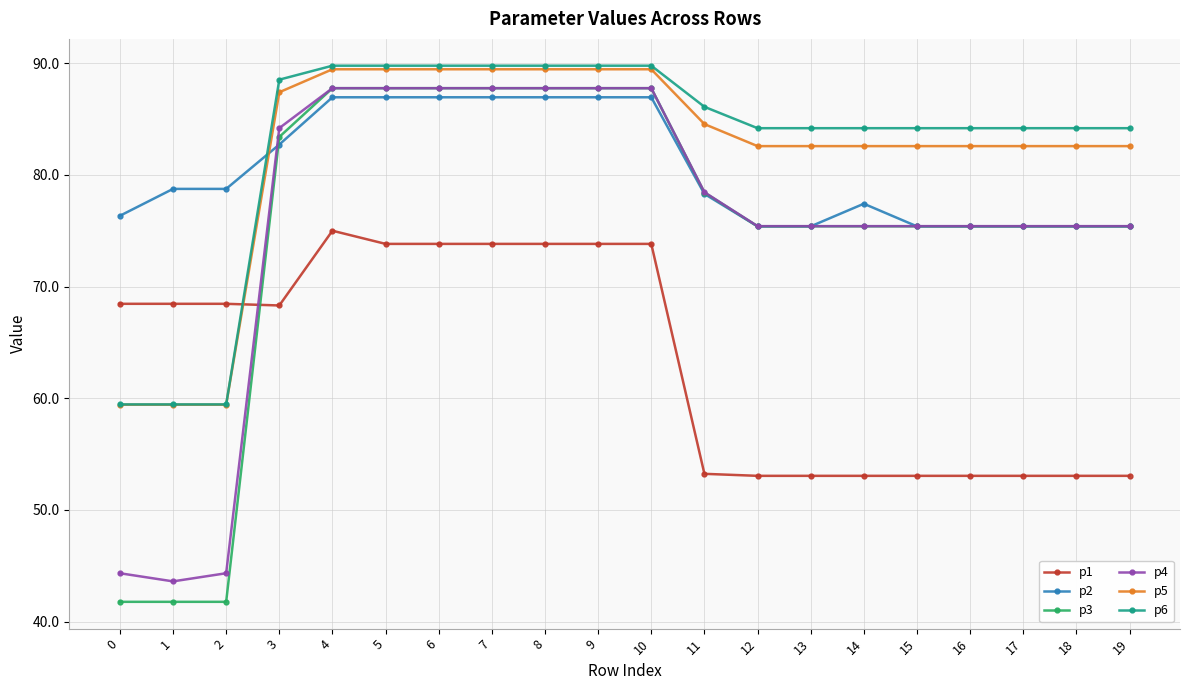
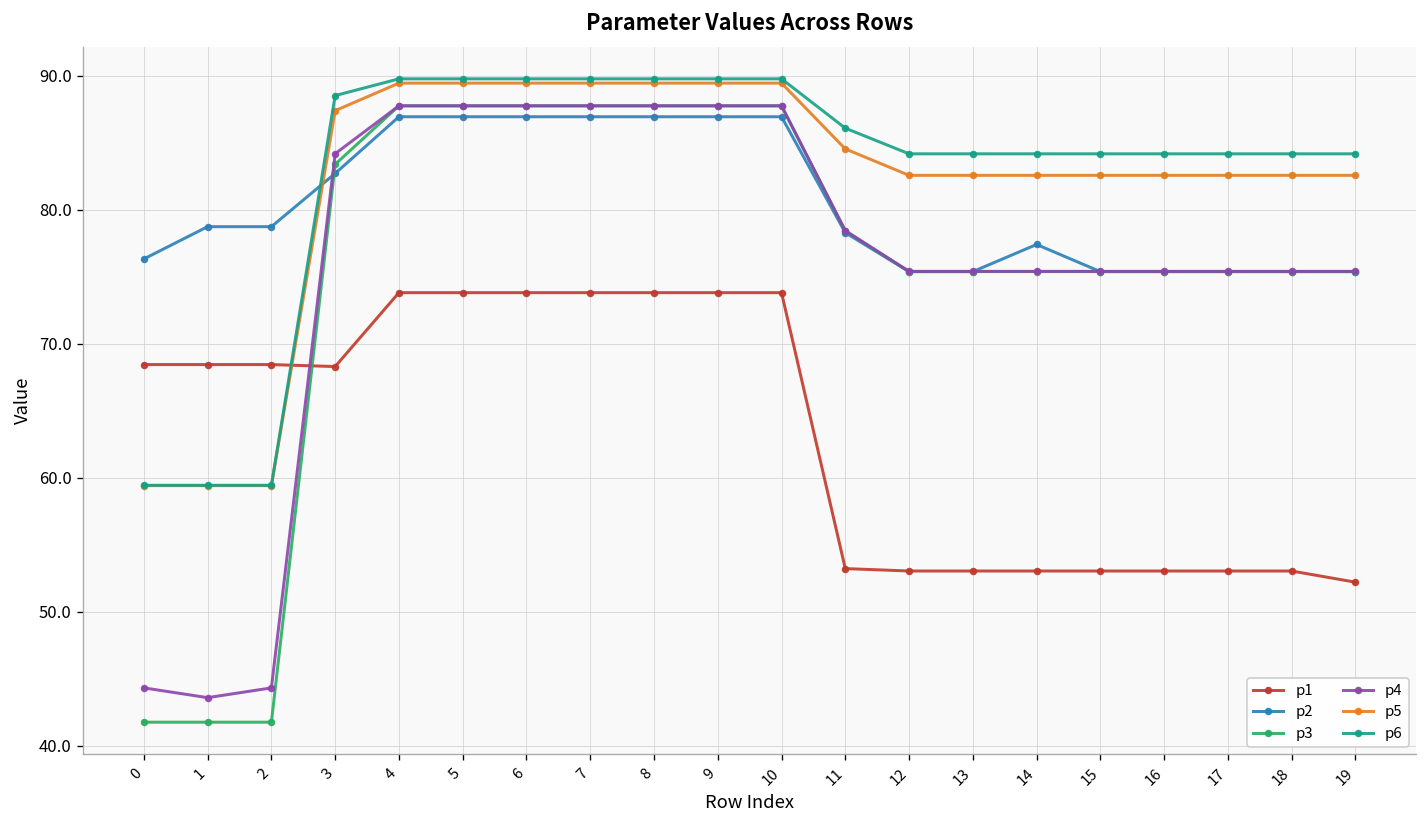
  {
    "p1": {
      "0": 68.5,
      "1": 68.5,
      "2": 68.5,
      "3": 68.3,
-     "4": 75.0,
+     "4": 73.8,
      "5": 73.8,
      "6": 73.8,
      "7": 73.8,
      "8": 73.8,
      "9": 73.8,
      "10": 73.8,
      "11": 53.2,
      "12": 53.1,
      "13": 53.1,
      "14": 53.1,
      "15": 53.1,
      "16": 53.1,
      "17": 53.1,
      "18": 53.1,
-     "19": 53.1
+     "19": 52.2
    },
    "p2": {
      "0": 76.3,
      "1": 78.8,
      "2": 78.8,
      "3": 82.7,
      "4": 87.0,
      "5": 87.0,
      "6": 87.0,
      "7": 87.0,
      "8": 87.0,
      "9": 87.0,
      "10": 87.0,
      "14": 77.4
    },
    "p4": {
      "0": 44.3,
      "1": 43.6,
      "2": 44.3,
      "3": 84.2
    },
    "p5": {
      "3": 87.4,
      "4": 89.5,
      "5": 89.5,
      "6": 89.5,
      "7": 89.5,
      "8": 89.5,
      "9": 89.5,
      "10": 89.5,
      "11": 84.6,
      "12": 82.6,
      "13": 82.6,
      "14": 82.6,
      "15": 82.6,
      "16": 82.6,
      "17": 82.6,
      "18": 82.6,
      "19": 82.6
    }
  }
